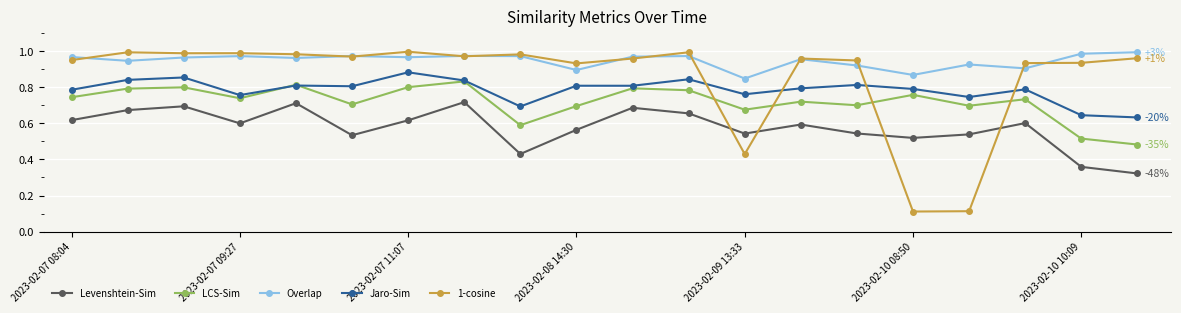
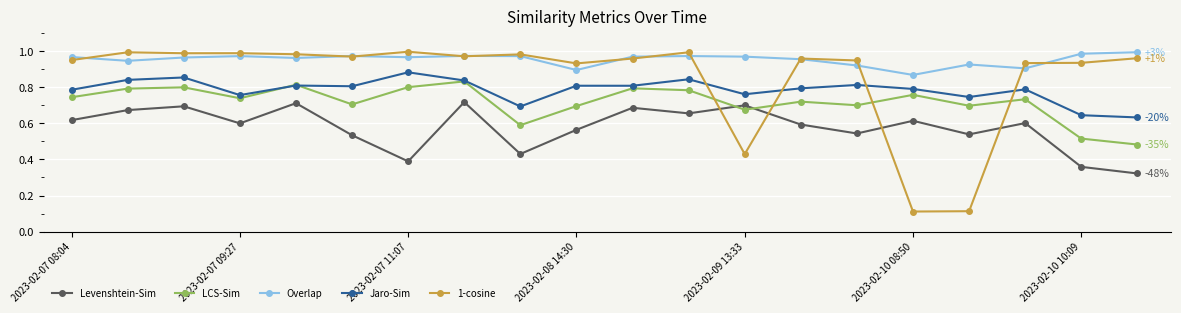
  {
    "Levenshtein-Sim": {
      "2023-02-07 08:04": 0.62,
      "2023-02-07 09:27": 0.60,
-     "2023-02-07 11:07": 0.62,
+     "2023-02-07 11:07": 0.39,
      "2023-02-08 14:30": 0.56,
-     "2023-02-09 13:33": 0.54,
-     "2023-02-10 08:50": 0.52,
+     "2023-02-09 13:33": 0.70,
+     "2023-02-10 08:50": 0.61,
      "2023-02-10 10:09": 0.36
    },
    "LCS-Sim": {
      "2023-02-07 08:04": 0.75,
      "2023-02-07 09:27": 0.74,
      "2023-02-07 11:07": 0.80,
      "2023-02-08 14:30": 0.70,
      "2023-02-09 13:33": 0.68,
      "2023-02-10 08:50": 0.76,
      "2023-02-10 10:09": 0.52
    },
    "Overlap": {
      "2023-02-07 08:04": 0.97,
      "2023-02-07 09:27": 0.97,
      "2023-02-07 11:07": 0.97,
      "2023-02-08 14:30": 0.90,
-     "2023-02-09 13:33": 0.85,
+     "2023-02-09 13:33": 0.97,
      "2023-02-10 08:50": 0.87,
      "2023-02-10 10:09": 0.99
    },
    "Jaro-Sim": {
      "2023-02-07 08:04": 0.79,
      "2023-02-07 09:27": 0.76,
      "2023-02-07 11:07": 0.88,
      "2023-02-08 14:30": 0.81,
      "2023-02-09 13:33": 0.76,
      "2023-02-10 08:50": 0.79,
      "2023-02-10 10:09": 0.65
    },
    "1-cosine": {
      "2023-02-07 08:04": 0.95,
      "2023-02-07 09:27": 0.99,
      "2023-02-07 11:07": 1.00,
      "2023-02-08 14:30": 0.93,
      "2023-02-09 13:33": 0.43,
      "2023-02-10 08:50": 0.11,
      "2023-02-10 10:09": 0.94
    }
  }
